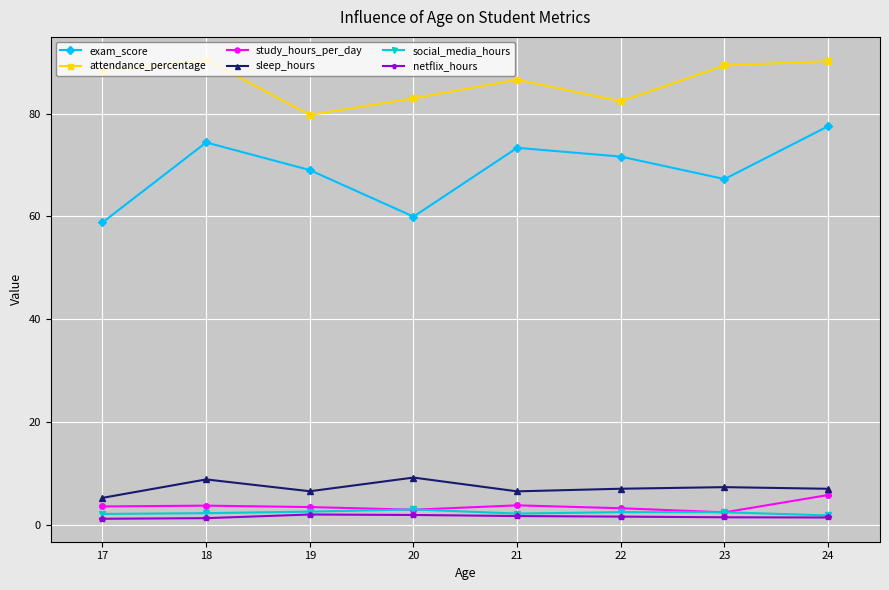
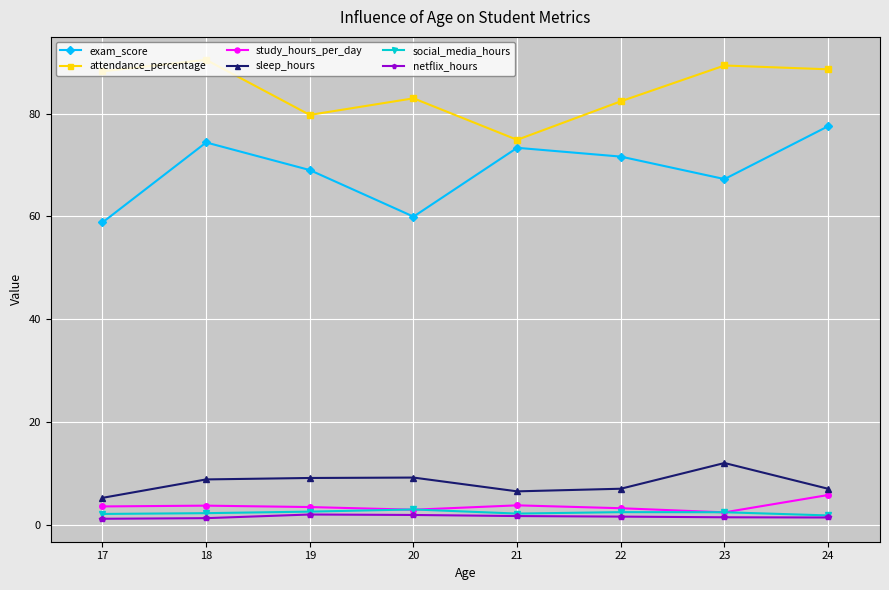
  {
    "attendance_percentage": {
      "19": 80,
      "20": 83,
-     "21": 87,
+     "21": 75,
      "22": 82,
      "23": 89,
-     "24": 90
+     "24": 89
    },
    "study_hours_per_day": {
      "17": 4,
      "18": 4,
      "19": 4,
      "21": 4,
      "22": 3,
      "24": 6
    },
    "sleep_hours": {
      "17": 5,
      "18": 9,
-     "19": 7,
+     "19": 9,
      "20": 9,
      "21": 7,
      "22": 7,
-     "23": 7,
+     "23": 12,
      "24": 7
    },
    "netflix_hours": {
      "17": 1,
      "18": 1,
      "19": 2,
      "20": 2,
      "22": 2,
      "23": 2
    }
  }
